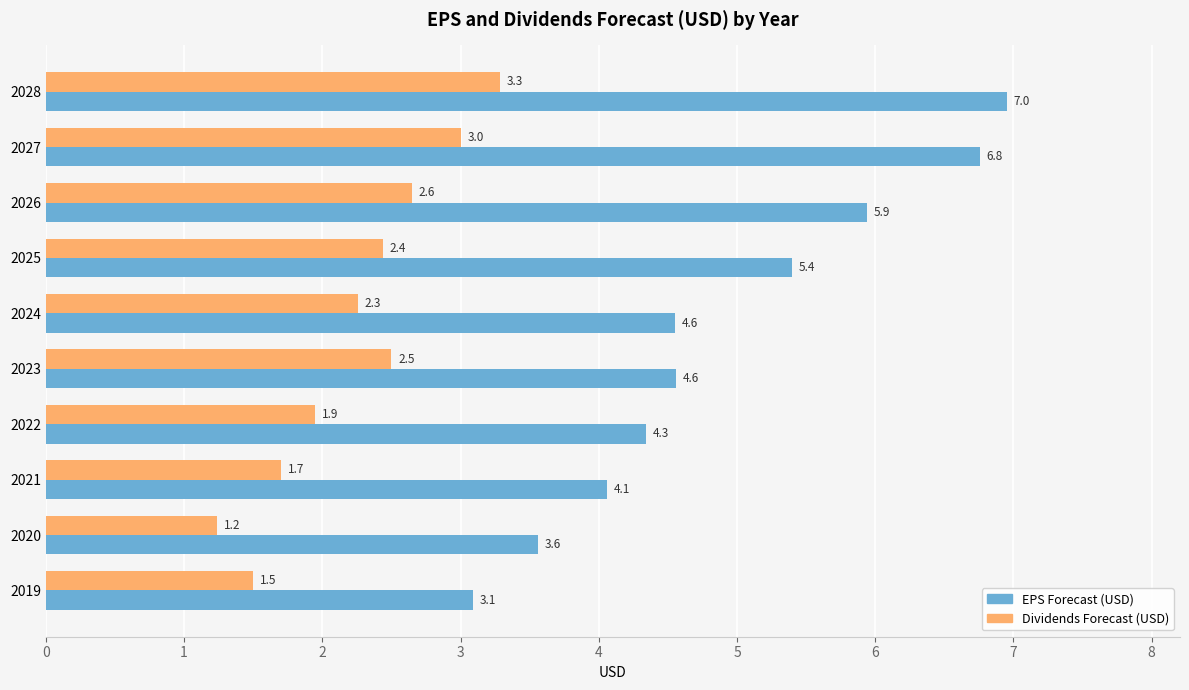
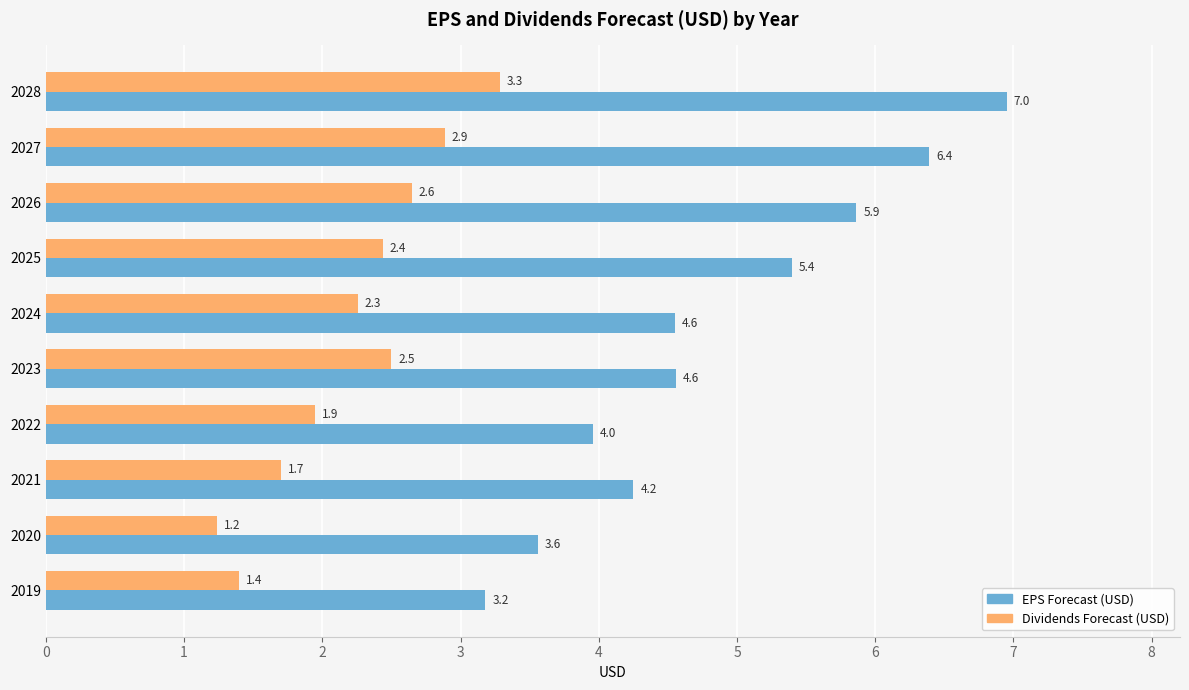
  {
    "EPS Forecast (USD)": {
      "2028": 7.0,
-     "2027": 6.8,
-     "2026": 5.94,
+     "2027": 6.4,
+     "2026": 5.86,
      "2025": 5.4,
      "2024": 4.6,
      "2023": 4.6,
-     "2022": 4.3,
-     "2021": 4.1,
+     "2022": 4.0,
+     "2021": 4.2,
      "2020": 3.6,
-     "2019": 3.1
+     "2019": 3.2
    },
    "Dividends Forecast (USD)": {
      "2028": 3.3,
-     "2027": 3.0,
+     "2027": 2.9,
      "2026": 2.6,
      "2025": 2.4,
      "2024": 2.3,
      "2023": 2.5,
      "2022": 1.9,
      "2021": 1.7,
      "2020": 1.2,
-     "2019": 1.5
+     "2019": 1.4
    }
  }
